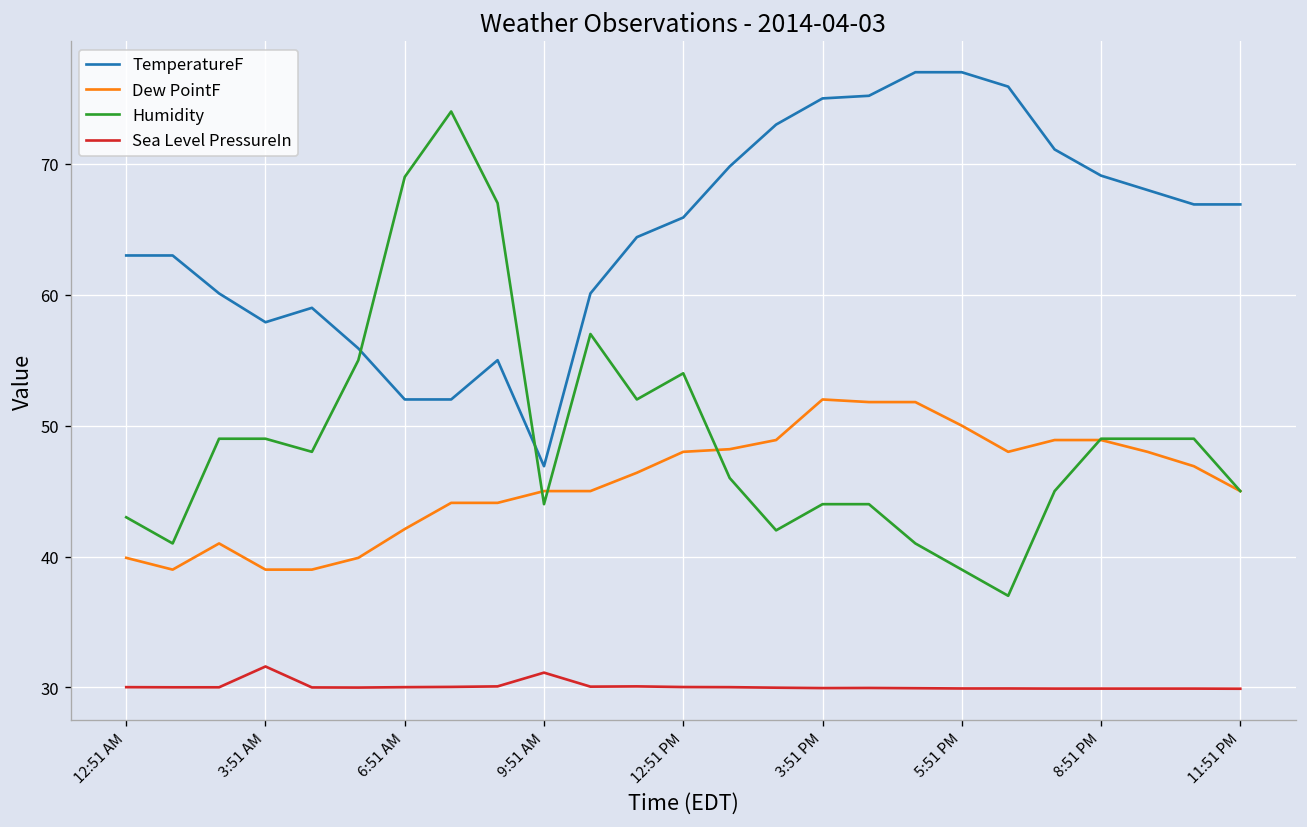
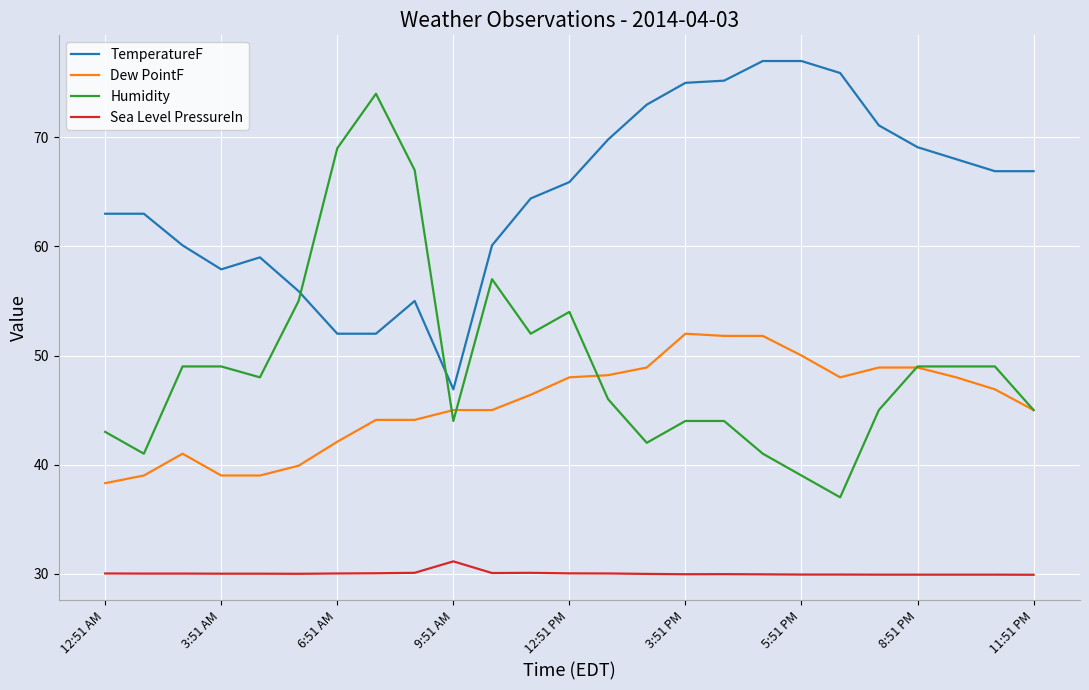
  {
    "TemperatureF": {
      "12:51 AM": 63.0,
      "3:51 AM": 57.9,
      "6:51 AM": 52.0,
      "9:51 AM": 46.9,
      "12:51 PM": 65.9,
      "3:51 PM": 75.0,
      "5:51 PM": 77.0,
      "8:51 PM": 69.1,
      "11:51 PM": 66.9
    },
    "Dew PointF": {
-     "12:51 AM": 39.9,
+     "12:51 AM": 38.3,
      "3:51 AM": 39.0,
      "6:51 AM": 42.1,
      "9:51 AM": 45.0,
      "12:51 PM": 48.0,
      "3:51 PM": 52.0,
      "5:51 PM": 50.0
    },
    "Humidity": {
      "12:51 AM": 43.0,
      "3:51 AM": 49.0,
      "6:51 AM": 69.0,
      "9:51 AM": 44.0,
      "12:51 PM": 54.0,
      "3:51 PM": 44.0,
      "5:51 PM": 39.0
    },
    "Sea Level PressureIn": {
      "12:51 AM": 30.0,
-     "3:51 AM": 31.6,
+     "3:51 AM": 30.0,
      "6:51 AM": 30.0,
      "9:51 AM": 31.1,
      "12:51 PM": 30.0,
      "3:51 PM": 30.0,
      "5:51 PM": 29.9,
      "8:51 PM": 29.9,
      "11:51 PM": 29.9
    }
  }
